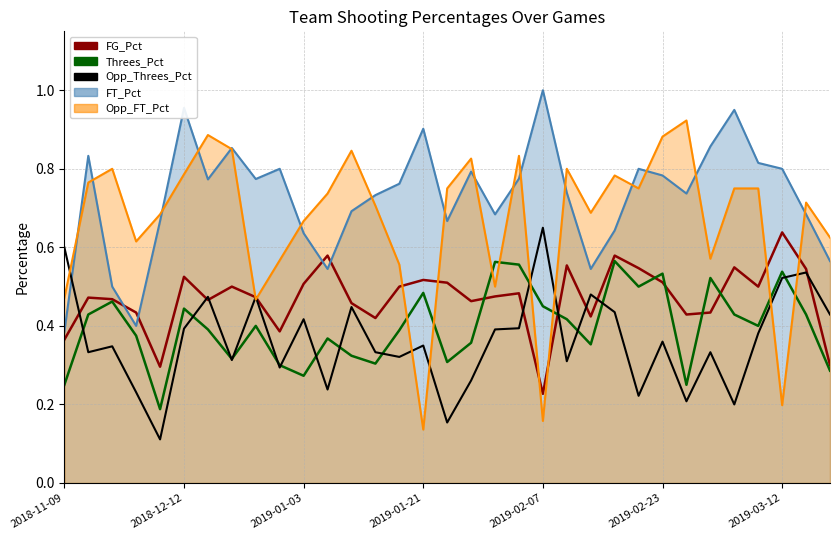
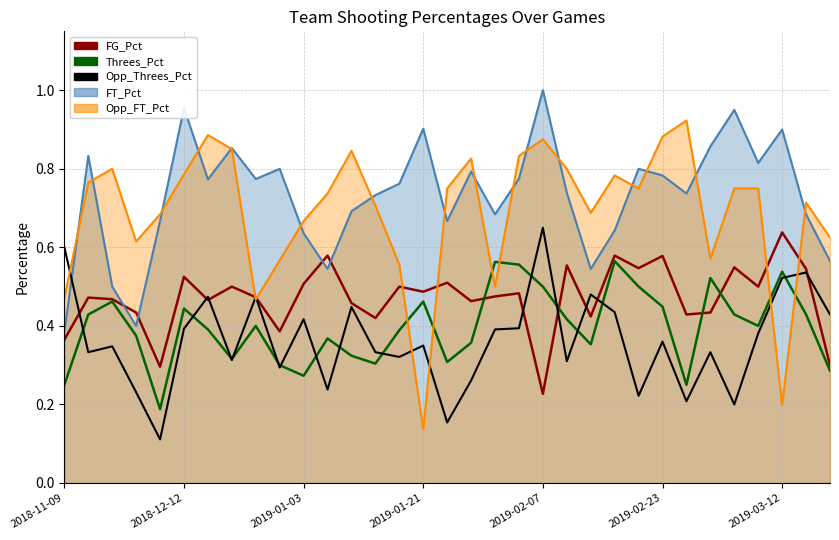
  {
    "FG_Pct": {
      "2018-11-09": 0.37,
      "2018-12-12": 0.53,
      "2019-01-03": 0.51,
-     "2019-01-21": 0.52,
+     "2019-01-21": 0.49,
      "2019-02-07": 0.23,
-     "2019-02-23": 0.51,
+     "2019-02-23": 0.58,
      "2019-03-12": 0.64
    },
    "FT_Pct": {
      "2018-11-09": 0.39,
      "2019-01-03": 0.64,
      "2019-01-21": 0.9,
      "2019-02-07": 1.0,
      "2019-02-23": 0.78,
-     "2019-03-12": 0.8
+     "2019-03-12": 0.9
    },
    "Threes_Pct": {
      "2018-11-09": 0.25,
      "2018-12-12": 0.44,
      "2019-01-03": 0.27,
-     "2019-01-21": 0.48,
-     "2019-02-07": 0.45,
-     "2019-02-23": 0.53,
+     "2019-01-21": 0.46,
+     "2019-02-07": 0.50,
+     "2019-02-23": 0.45,
      "2019-03-12": 0.54
    },
    "Opp_FT_Pct": {
      "2018-11-09": 0.47,
      "2018-12-12": 0.79,
      "2019-01-03": 0.67,
      "2019-01-21": 0.14,
-     "2019-02-07": 0.16,
+     "2019-02-07": 0.88,
      "2019-02-23": 0.88,
      "2019-03-12": 0.20
    },
    "Opp_Threes_Pct": {
      "2018-11-09": 0.60,
      "2018-12-12": 0.39,
      "2019-01-03": 0.42,
      "2019-01-21": 0.35,
      "2019-02-07": 0.65,
      "2019-02-23": 0.36,
      "2019-03-12": 0.52
    }
  }
